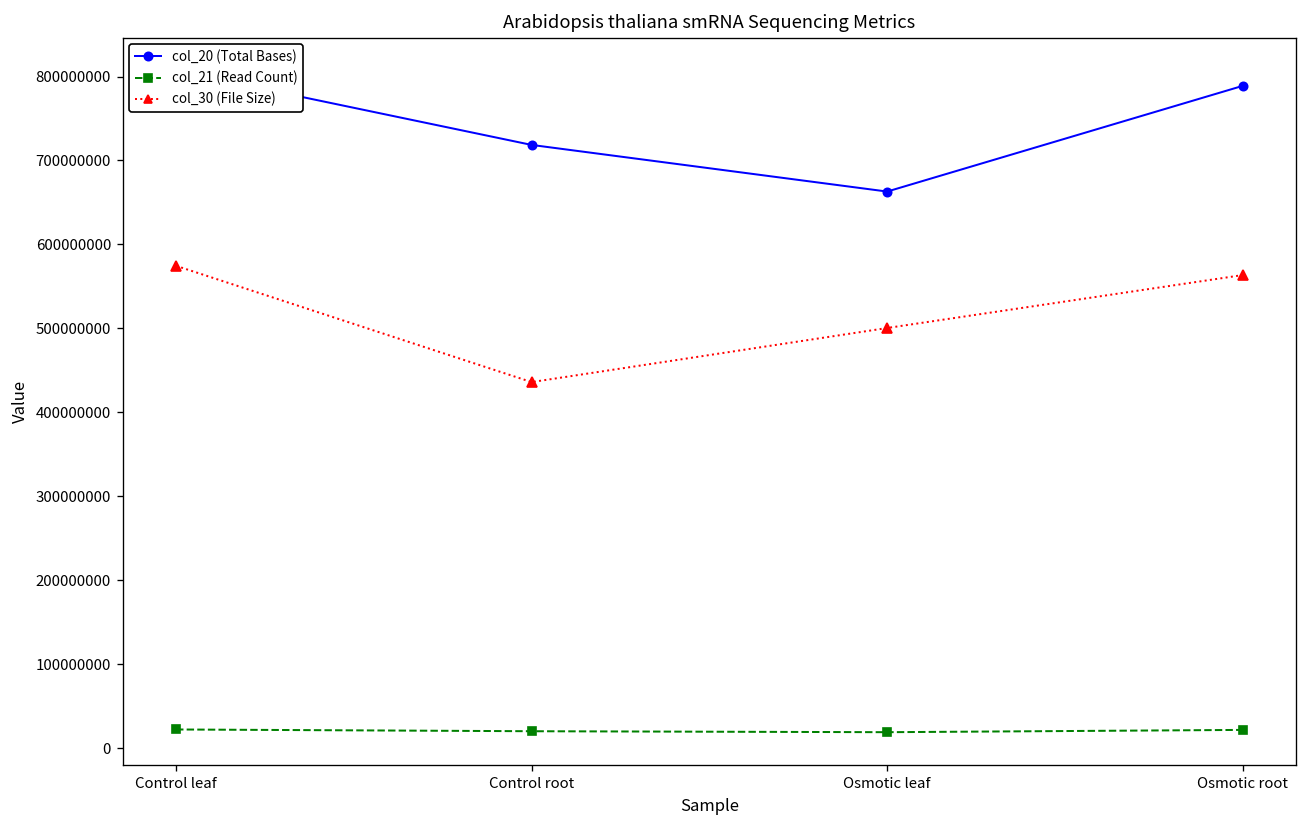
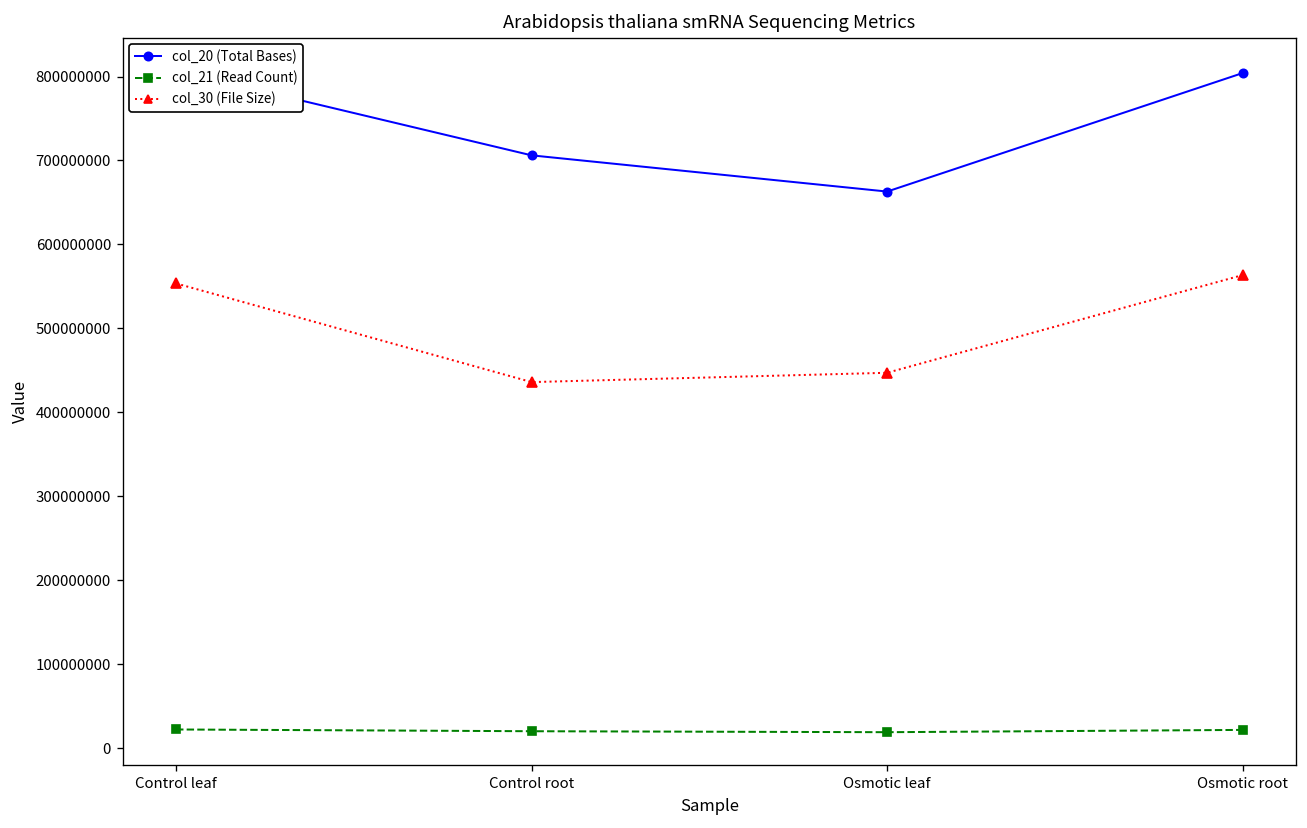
  {
    "col_20 (Total Bases)": {
-     "Control root": 720000000,
+     "Control root": 710000000,
      "Osmotic leaf": 660000000,
-     "Osmotic root": 790000000
+     "Osmotic root": 800000000
    },
    "col_21 (Read Count)": {
      "Control leaf": 20000000,
      "Control root": 20000000,
      "Osmotic leaf": 20000000,
      "Osmotic root": 20000000
    },
    "col_30 (File Size)": {
-     "Control leaf": 570000000,
+     "Control leaf": 550000000,
      "Control root": 440000000,
-     "Osmotic leaf": 500000000,
+     "Osmotic leaf": 450000000,
      "Osmotic root": 560000000
    }
  }
